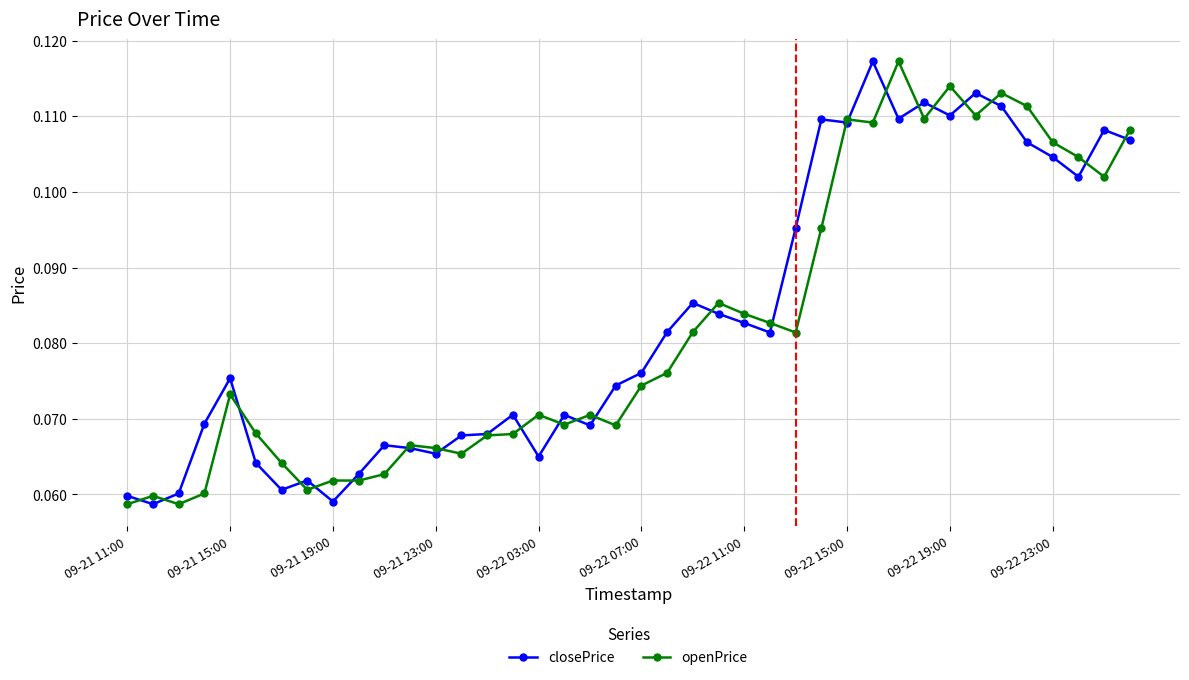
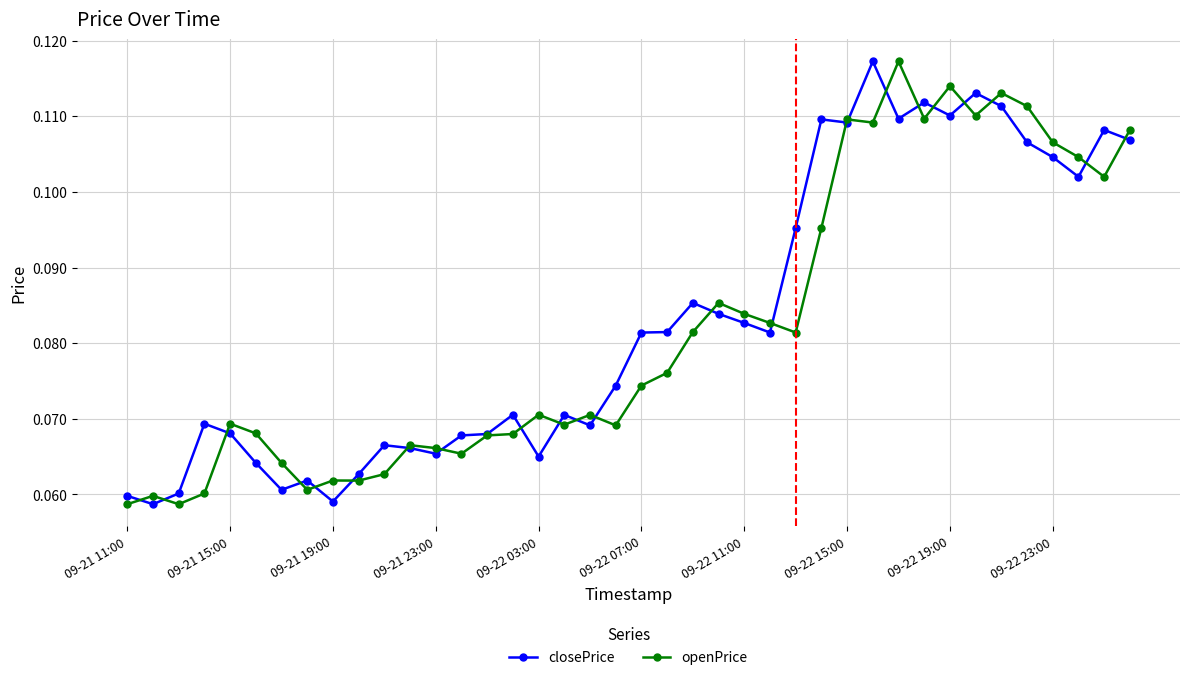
  {
    "closePrice": {
      "09-21 11:00": 0.060,
-     "09-21 15:00": 0.075,
+     "09-21 15:00": 0.068,
      "09-21 19:00": 0.059,
      "09-21 23:00": 0.065,
      "09-22 03:00": 0.065,
-     "09-22 07:00": 0.076,
+     "09-22 07:00": 0.081,
      "09-22 11:00": 0.083,
      "09-22 15:00": 0.109,
      "09-22 19:00": 0.110,
      "09-22 23:00": 0.105
    },
    "openPrice": {
      "09-21 11:00": 0.059,
-     "09-21 15:00": 0.073,
+     "09-21 15:00": 0.069,
      "09-21 19:00": 0.062,
      "09-21 23:00": 0.066,
      "09-22 03:00": 0.071,
      "09-22 07:00": 0.074,
      "09-22 11:00": 0.084,
      "09-22 15:00": 0.110,
      "09-22 19:00": 0.114,
      "09-22 23:00": 0.107
    }
  }
